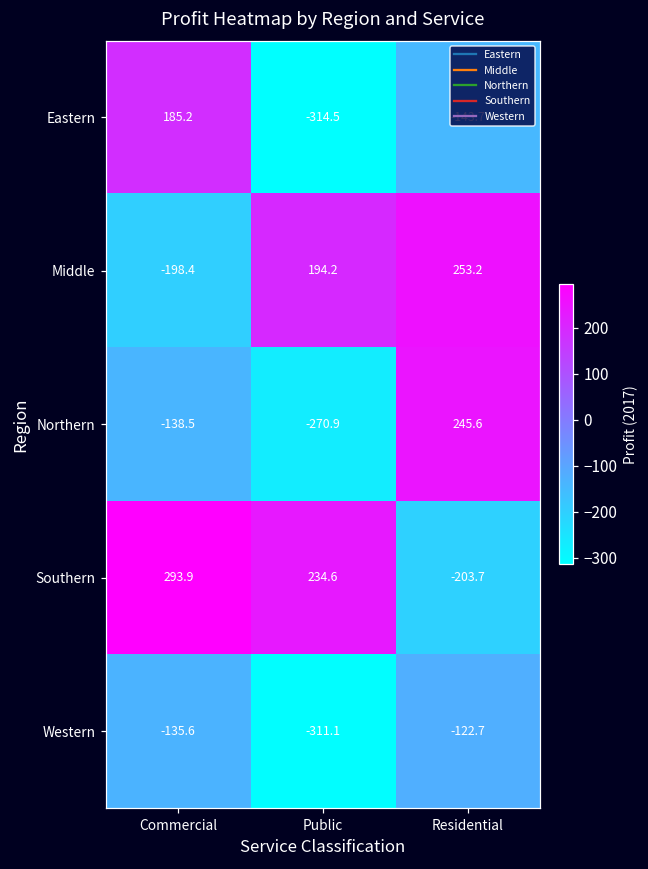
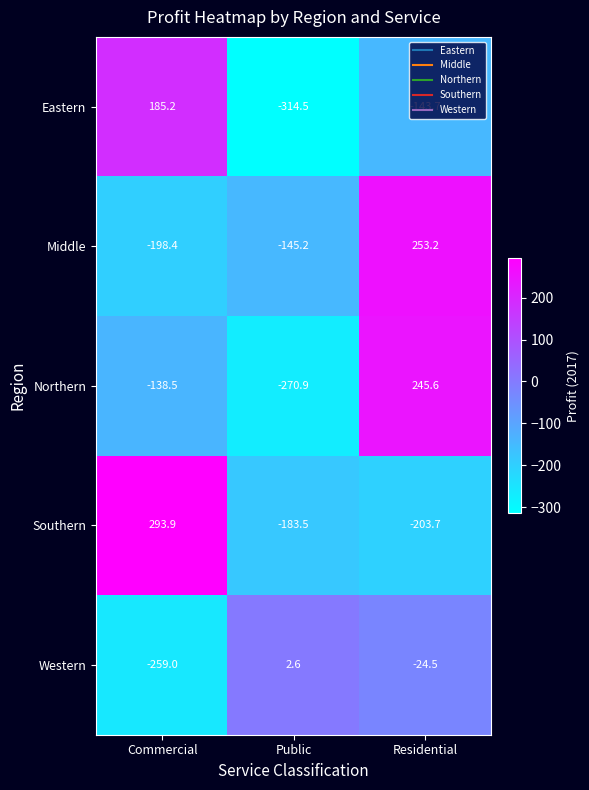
  {
    "Eastern": {
      "Commercial": 185.2,
      "Public": -314.5
    },
    "Middle": {
      "Commercial": -198.4,
-     "Public": 194.2,
+     "Public": -145.2,
      "Residential": 253.2
    },
    "Northern": {
      "Commercial": -138.5,
      "Public": -270.9,
      "Residential": 245.6
    },
    "Southern": {
      "Commercial": 293.9,
-     "Public": 234.6,
+     "Public": -183.5,
      "Residential": -203.7
    },
    "Western": {
-     "Commercial": -135.6,
-     "Public": -311.1,
-     "Residential": -122.7
+     "Commercial": -259.0,
+     "Public": 2.6,
+     "Residential": -24.5
    }
  }
